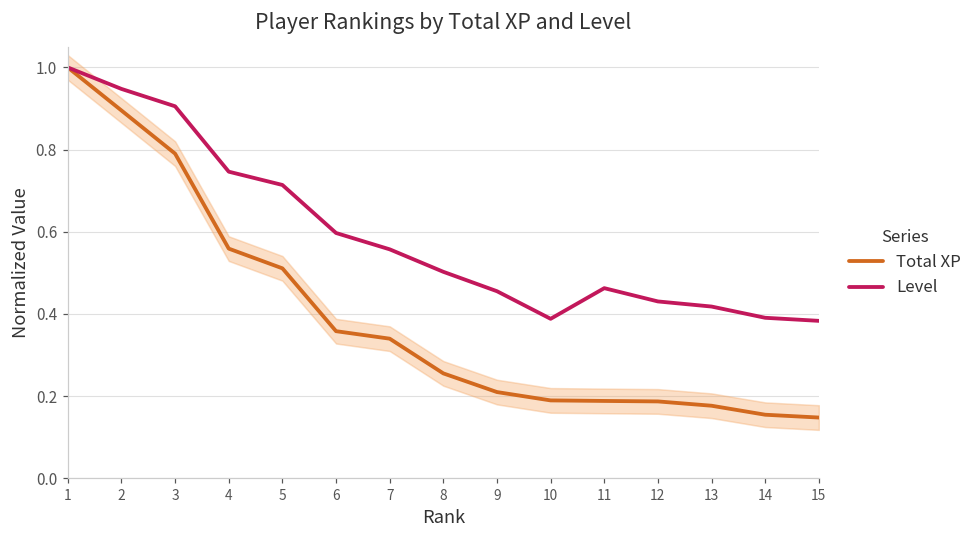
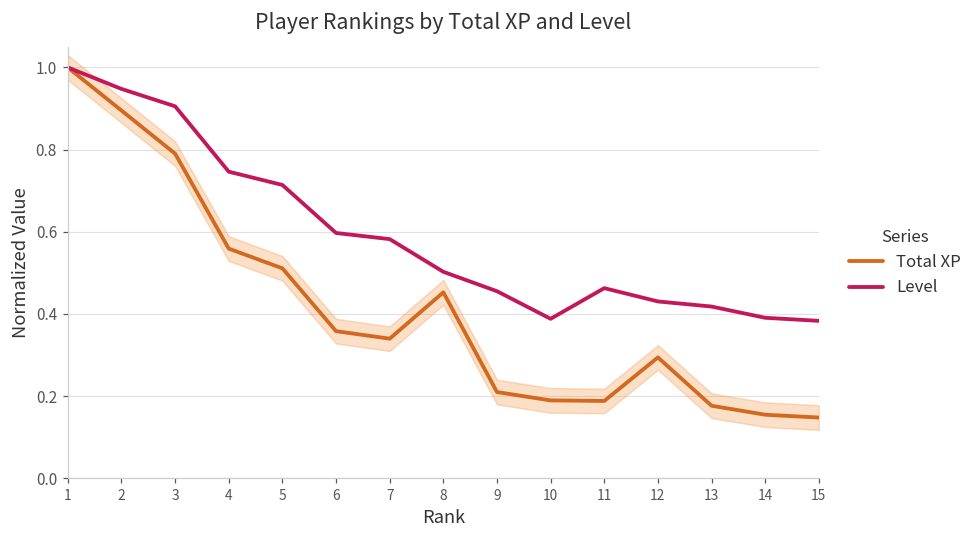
  {
    "Total XP": {
      "2": 0.90,
      "3": 0.79,
      "4": 0.56,
      "5": 0.51,
      "6": 0.36,
      "7": 0.34,
-     "8": 0.26,
+     "8": 0.45,
      "9": 0.21,
      "10": 0.19,
      "11": 0.19,
-     "12": 0.19,
+     "12": 0.29,
      "13": 0.18,
      "14": 0.15,
      "15": 0.15
    },
    "Level": {
      "2": 0.95,
      "3": 0.91,
      "4": 0.75,
      "5": 0.71,
      "6": 0.60,
-     "7": 0.56,
+     "7": 0.58,
      "8": 0.50,
      "9": 0.46,
      "10": 0.39,
      "11": 0.46,
      "12": 0.43,
      "13": 0.42,
      "14": 0.39,
      "15": 0.38
    }
  }
